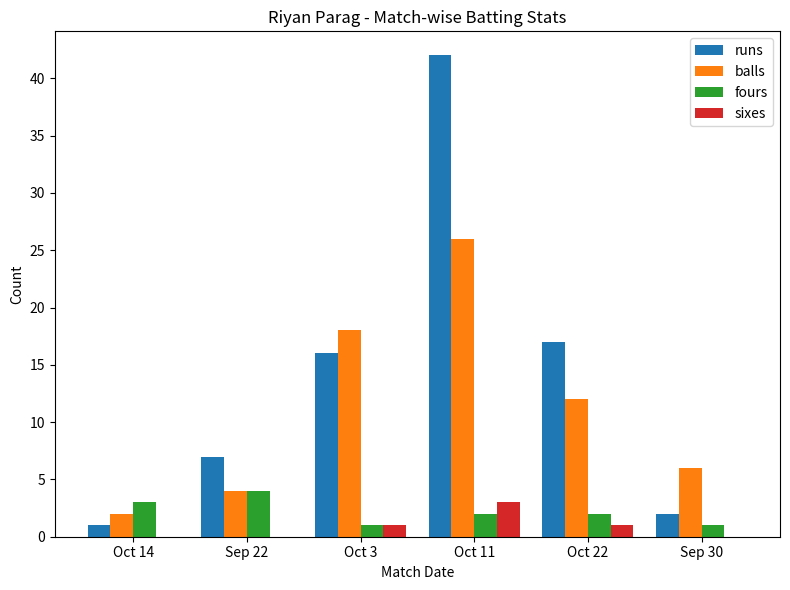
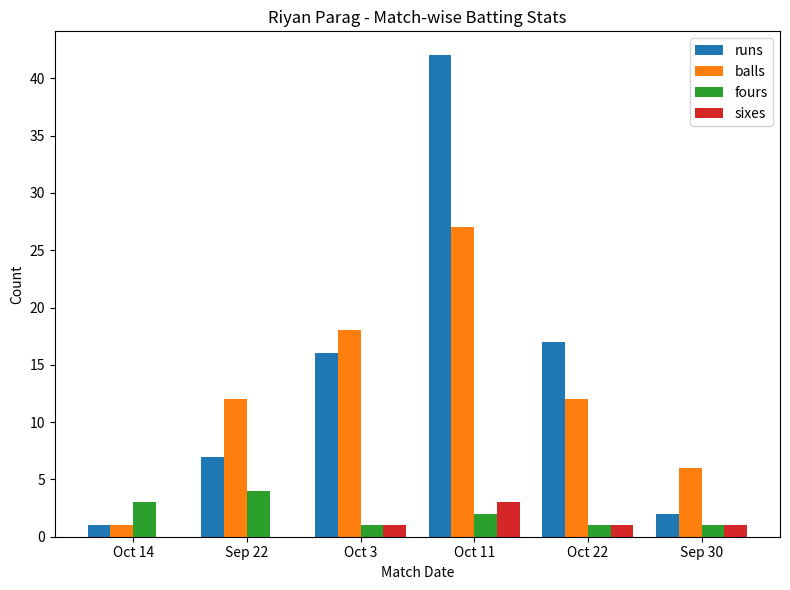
  {
    "runs": {
      "Oct 14": 1,
      "Sep 22": 7,
      "Oct 3": 16,
      "Oct 11": 42,
      "Oct 22": 17,
      "Sep 30": 2
    },
    "balls": {
-     "Oct 14": 2,
-     "Sep 22": 4,
+     "Oct 14": 1,
+     "Sep 22": 12,
      "Oct 3": 18,
-     "Oct 11": 26,
+     "Oct 11": 27,
      "Oct 22": 12,
      "Sep 30": 6
    },
    "fours": {
      "Oct 14": 3,
      "Sep 22": 4,
      "Oct 3": 1,
      "Oct 11": 2,
-     "Oct 22": 2,
+     "Oct 22": 1,
      "Sep 30": 1
    },
    "sixes": {
      "Oct 14": 0,
      "Sep 22": 0,
      "Oct 3": 1,
      "Oct 11": 3,
      "Oct 22": 1,
-     "Sep 30": 0
+     "Sep 30": 1
    }
  }
